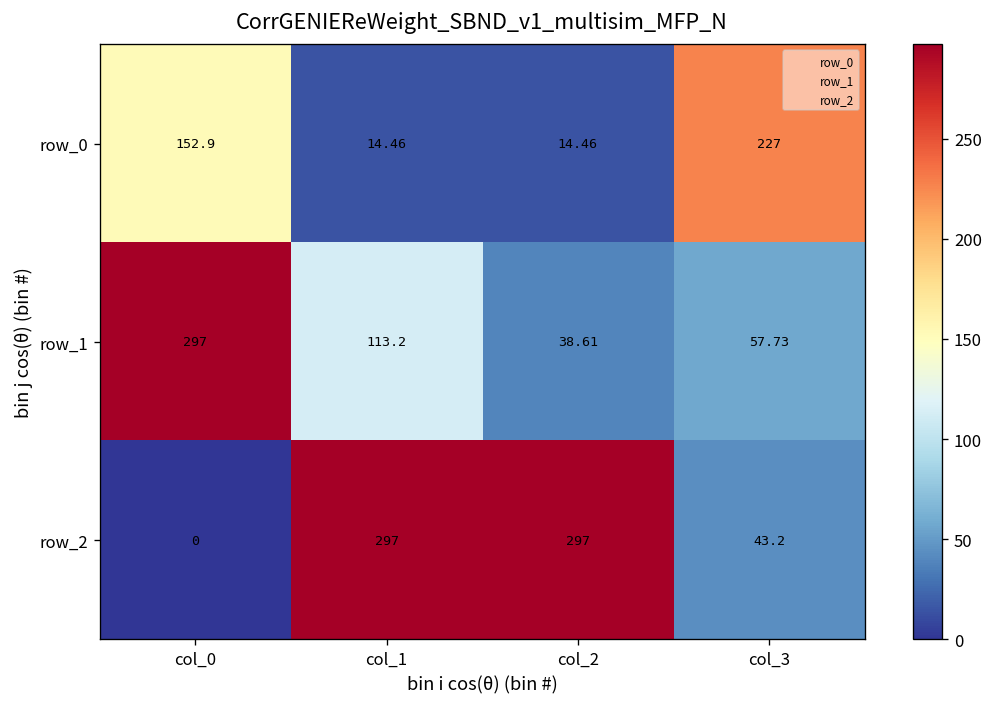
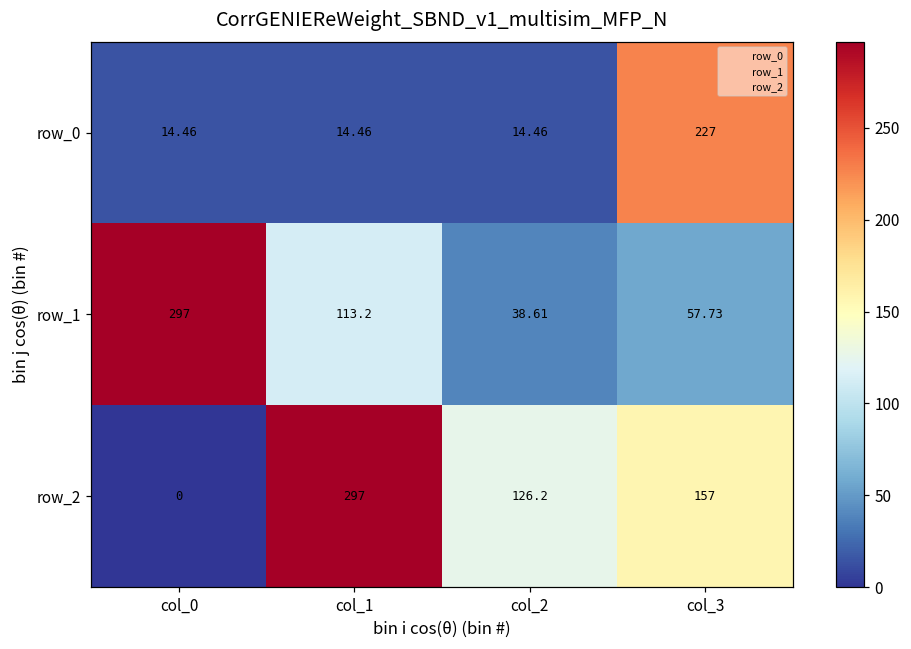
  {
    "row_0": {
-     "col_0": 152.9,
+     "col_0": 14.46,
      "col_1": 14.46,
      "col_2": 14.46,
      "col_3": 227
    },
    "row_1": {
      "col_0": 297,
      "col_1": 113.2,
      "col_2": 38.61,
      "col_3": 57.73
    },
    "row_2": {
      "col_0": 0,
      "col_1": 297,
-     "col_2": 297,
-     "col_3": 43.2
+     "col_2": 126.2,
+     "col_3": 157
    }
  }
